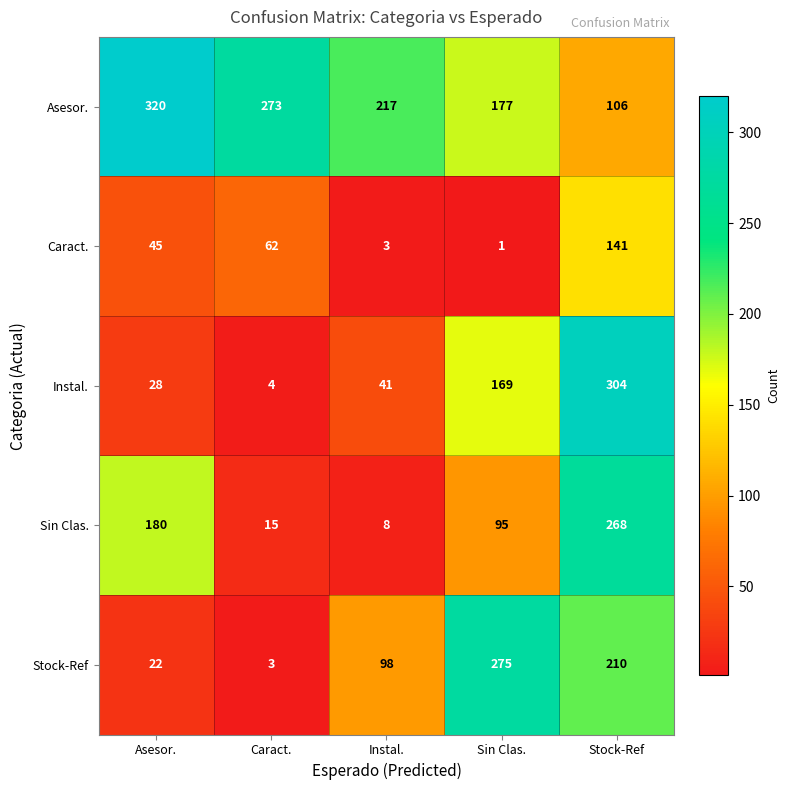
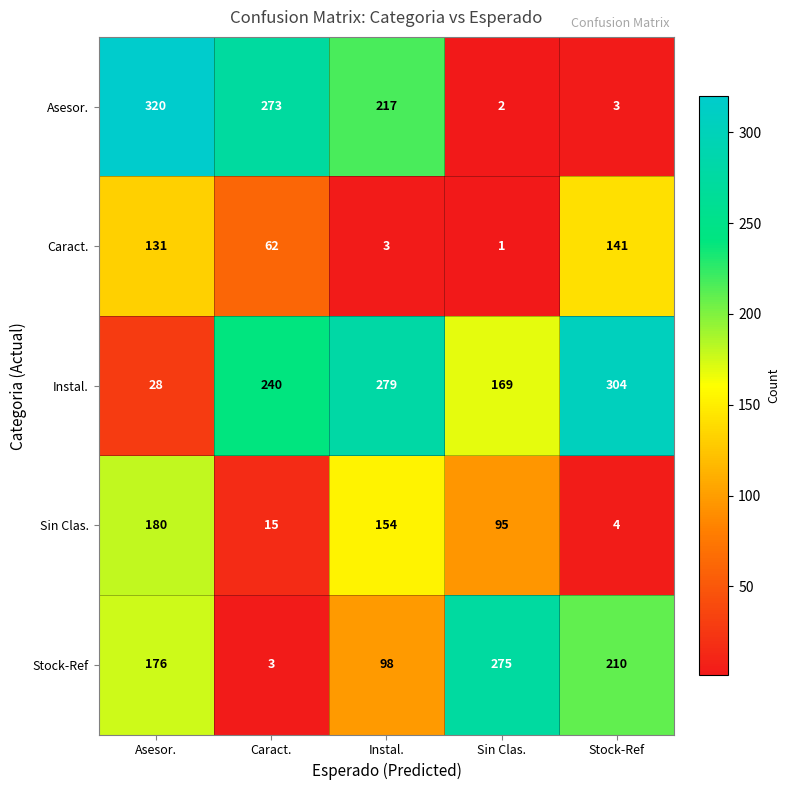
  {
    "Asesor.": {
      "Asesor.": 320,
      "Caract.": 273,
      "Instal.": 217,
-     "Sin Clas.": 177,
-     "Stock-Ref": 106
+     "Sin Clas.": 2,
+     "Stock-Ref": 3
    },
    "Caract.": {
-     "Asesor.": 45,
+     "Asesor.": 131,
      "Caract.": 62,
      "Instal.": 3,
      "Sin Clas.": 1,
      "Stock-Ref": 141
    },
    "Instal.": {
      "Asesor.": 28,
-     "Caract.": 4,
-     "Instal.": 41,
+     "Caract.": 240,
+     "Instal.": 279,
      "Sin Clas.": 169,
      "Stock-Ref": 304
    },
    "Sin Clas.": {
      "Asesor.": 180,
      "Caract.": 15,
-     "Instal.": 8,
+     "Instal.": 154,
      "Sin Clas.": 95,
-     "Stock-Ref": 268
+     "Stock-Ref": 4
    },
    "Stock-Ref": {
-     "Asesor.": 22,
+     "Asesor.": 176,
      "Caract.": 3,
      "Instal.": 98,
      "Sin Clas.": 275,
      "Stock-Ref": 210
    }
  }
